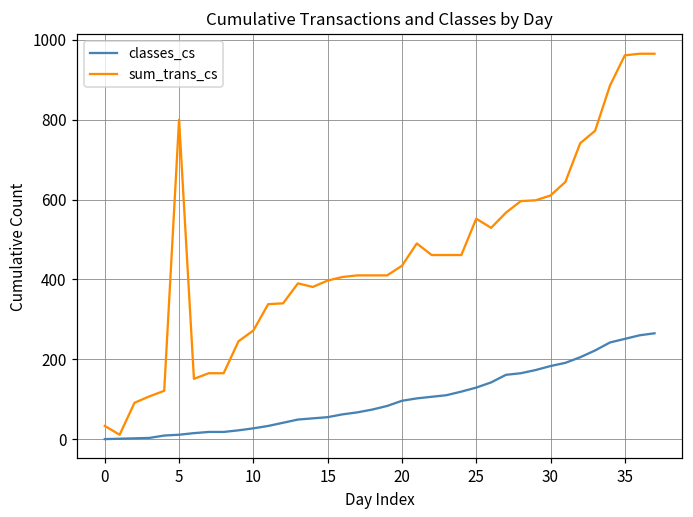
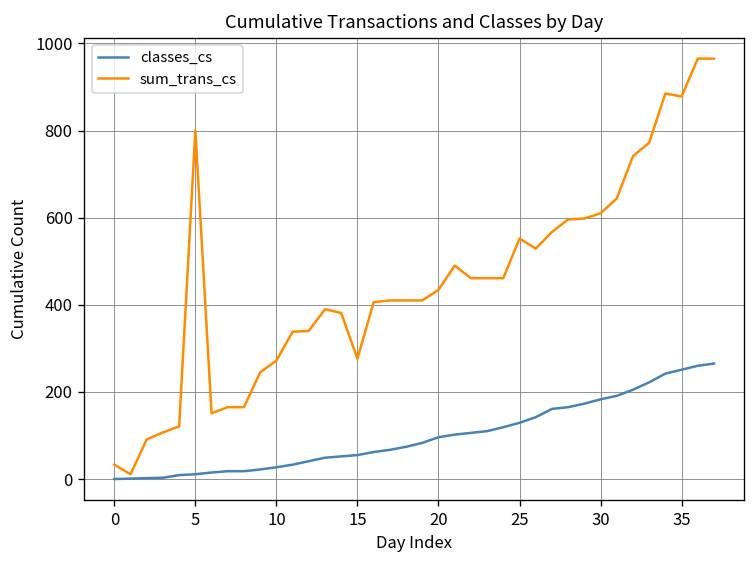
  {
    "classes_cs": {
      "0": 0,
      "5": 10,
      "10": 30,
      "15": 60,
      "20": 100,
      "25": 130,
      "30": 180,
      "35": 250
    },
    "sum_trans_cs": {
      "0": 30,
      "5": 800,
      "10": 270,
-     "15": 400,
+     "15": 280,
      "20": 430,
      "25": 550,
      "30": 610,
-     "35": 960
+     "35": 880
    }
  }
